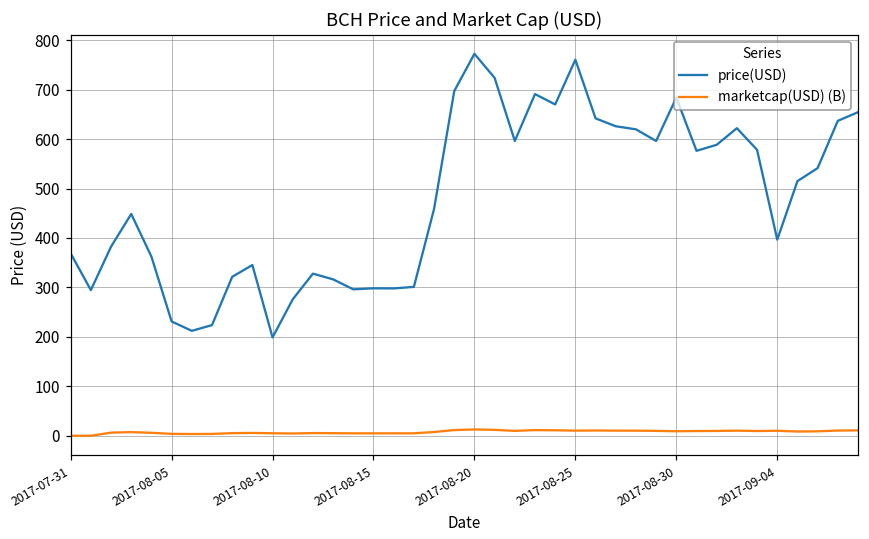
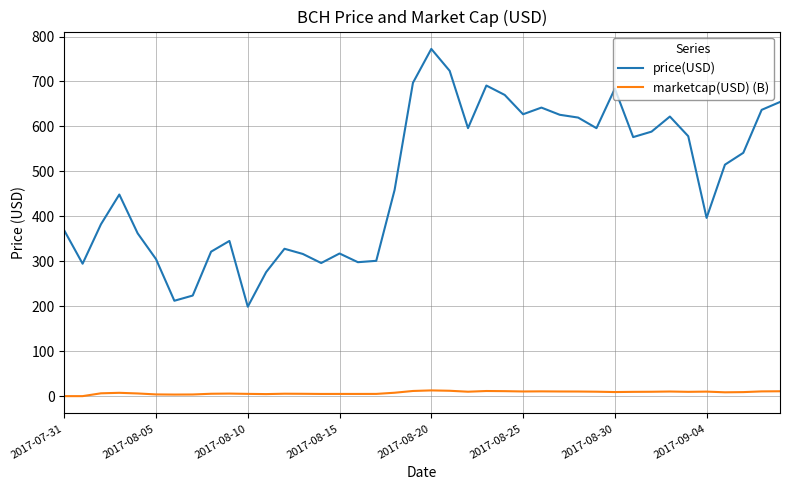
  {
    "price(USD)": {
      "2017-07-31": 370,
-     "2017-08-05": 230,
+     "2017-08-05": 300,
      "2017-08-10": 200,
-     "2017-08-15": 300,
+     "2017-08-15": 320,
      "2017-08-20": 770,
-     "2017-08-25": 760,
+     "2017-08-25": 630,
      "2017-09-04": 400
    },
    "marketcap(USD) (B)": {
      "2017-07-31": 0,
      "2017-08-05": 0,
      "2017-08-10": 10,
      "2017-08-15": 0,
      "2017-08-20": 10,
      "2017-08-25": 10,
      "2017-08-30": 10,
      "2017-09-04": 10
    }
  }
